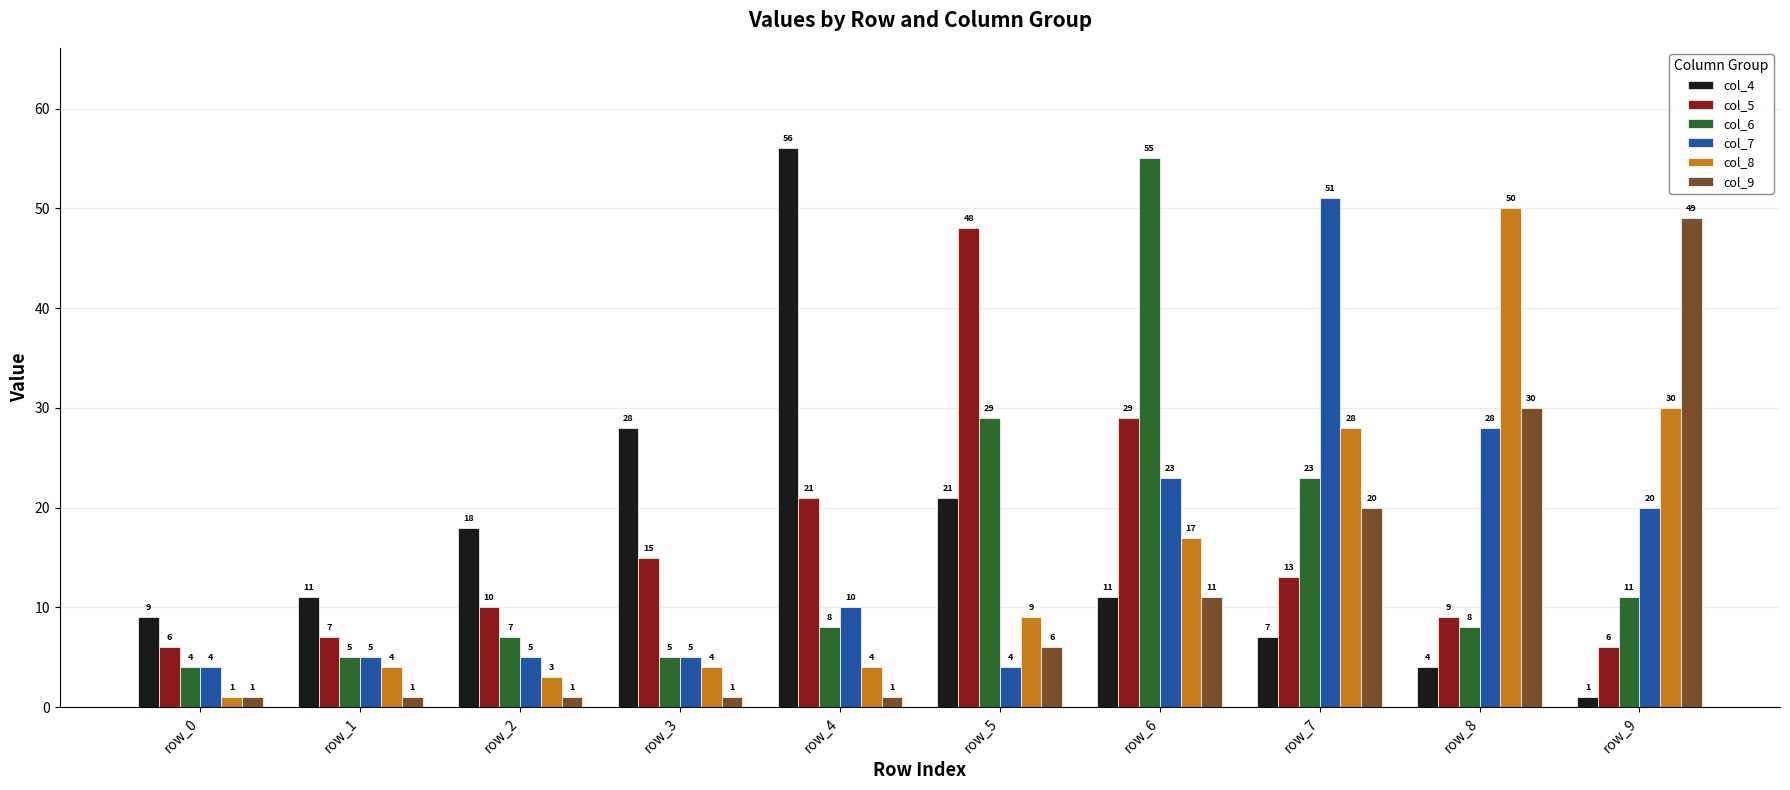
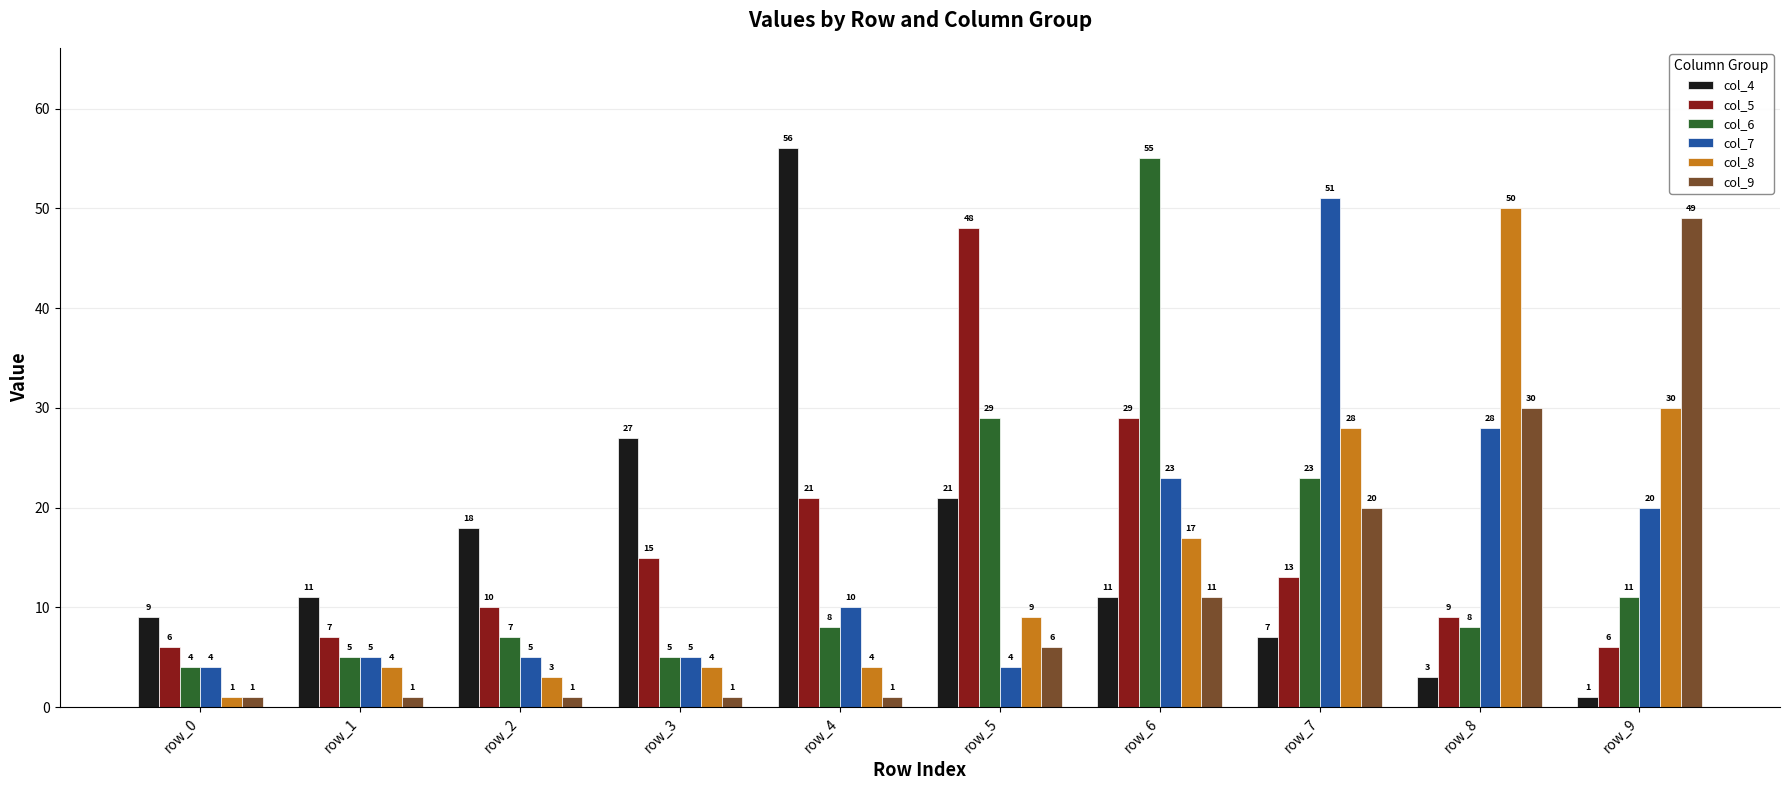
  {
    "col_4": {
      "row_0": 9,
      "row_1": 11,
      "row_2": 18,
-     "row_3": 28,
+     "row_3": 27,
      "row_4": 56,
      "row_5": 21,
      "row_6": 11,
      "row_7": 7,
-     "row_8": 4,
+     "row_8": 3,
      "row_9": 1
    },
    "col_6": {
      "row_0": 4,
      "row_1": 5,
      "row_2": 7,
      "row_3": 5,
      "row_4": 8,
      "row_5": 29,
      "row_6": 55,
      "row_7": 23,
      "row_8": 8,
      "row_9": 11
    },
    "col_7": {
      "row_0": 4,
      "row_1": 5,
      "row_2": 5,
      "row_3": 5,
      "row_4": 10,
      "row_5": 4,
      "row_6": 23,
      "row_7": 51,
      "row_8": 28,
      "row_9": 20
    },
    "col_8": {
      "row_0": 1,
      "row_1": 4,
      "row_2": 3,
      "row_3": 4,
      "row_4": 4,
      "row_5": 9,
      "row_6": 17,
      "row_7": 28,
      "row_8": 50,
      "row_9": 30
    }
  }
